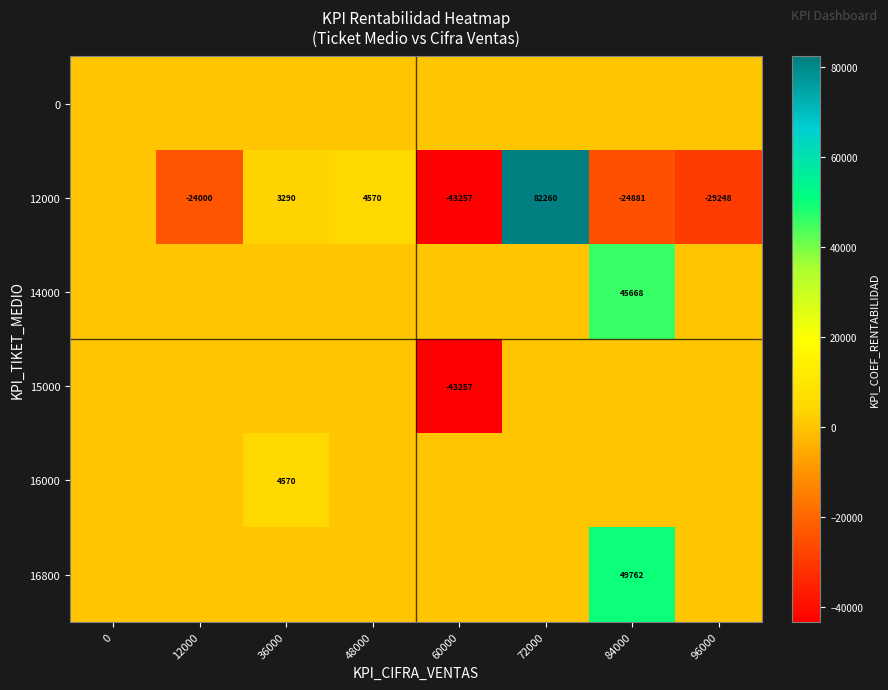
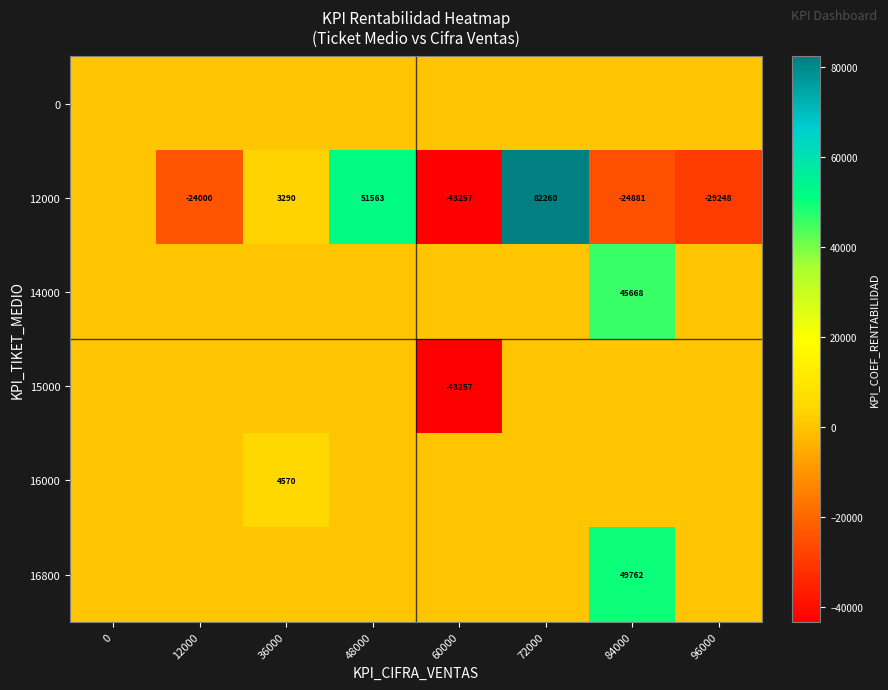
  {
    "12000": {
      "12000": -24000,
      "36000": 3290,
-     "48000": 4570,
+     "48000": 51563,
      "60000": -43257,
      "72000": 82260,
      "84000": -24881,
      "96000": -29248
    },
    "14000": {
      "84000": 45668
    },
    "15000": {
      "60000": -43257
    },
    "16000": {
      "36000": 4570
    },
    "16800": {
      "84000": 49762
    }
  }
